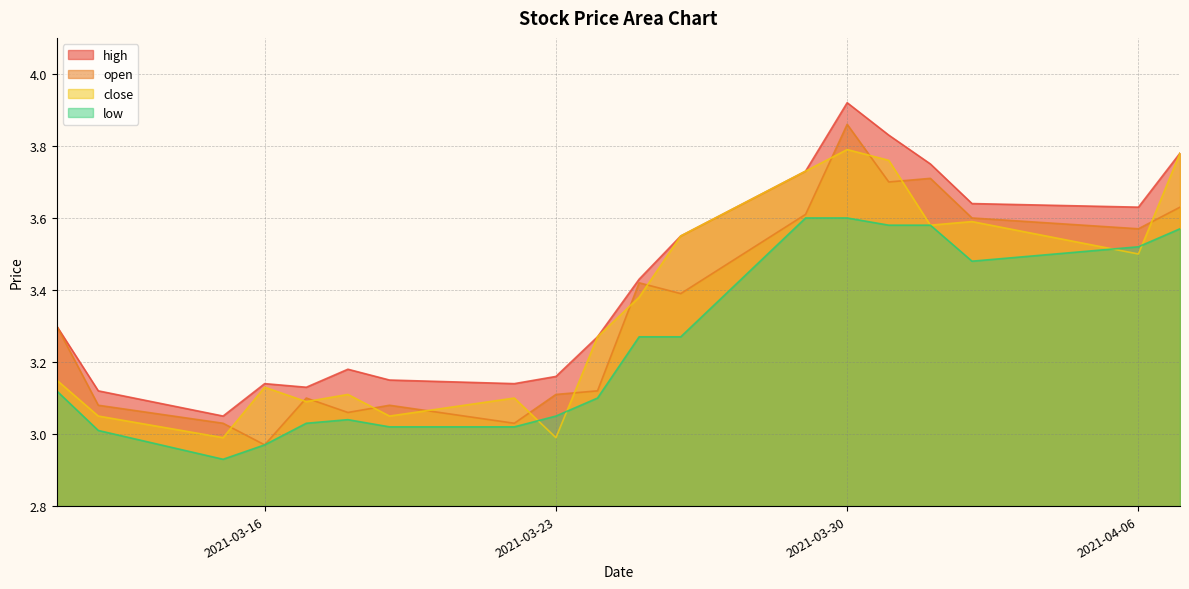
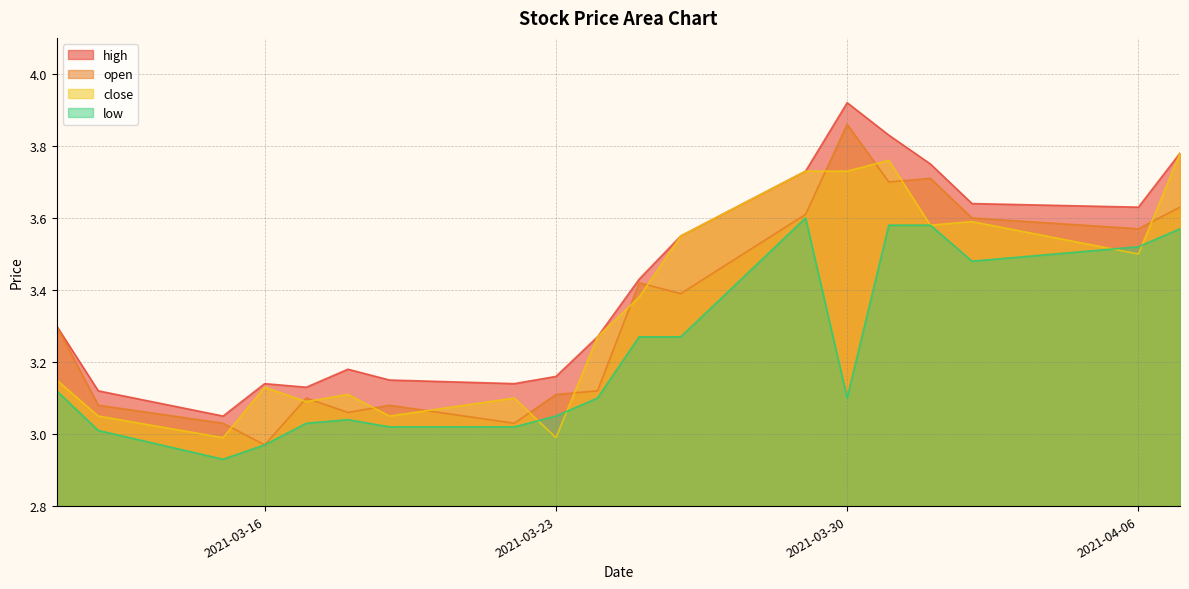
  {
    "close": {
      "2021-03-16": 3.13,
      "2021-03-23": 2.99,
-     "2021-03-30": 3.79,
+     "2021-03-30": 3.73,
      "2021-04-06": 3.50
    },
    "low": {
      "2021-03-23": 3.05,
-     "2021-03-30": 3.6,
+     "2021-03-30": 3.1,
      "2021-04-06": 3.52
    }
  }
